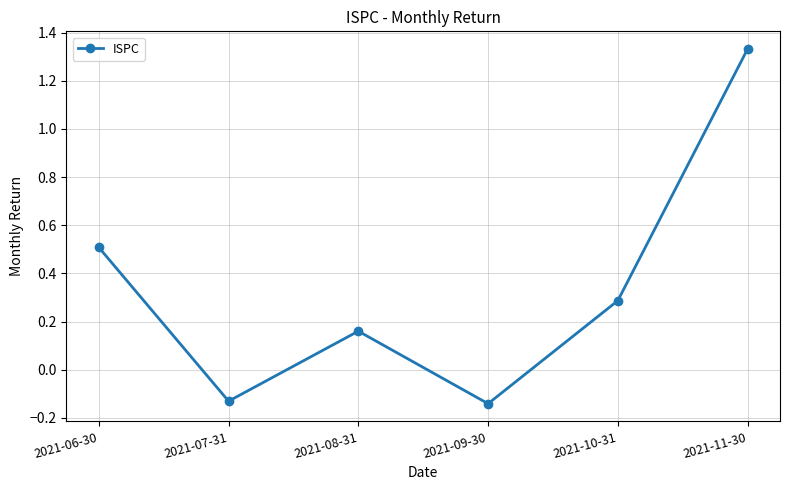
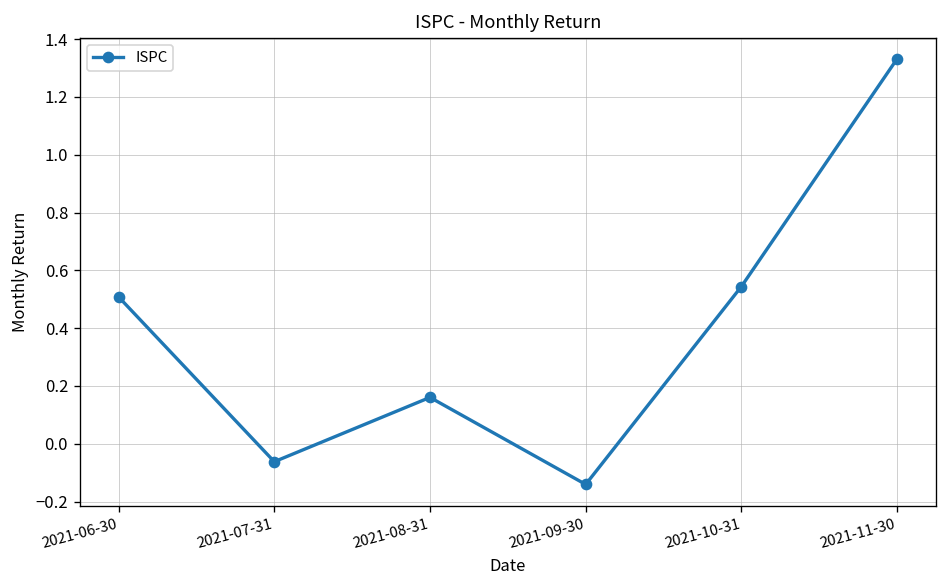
  {
    "2021-06-30": 0.51,
-   "2021-07-31": -0.13,
+   "2021-07-31": -0.06,
    "2021-08-31": 0.16,
    "2021-09-30": -0.14,
-   "2021-10-31": 0.29,
+   "2021-10-31": 0.54,
    "2021-11-30": 1.33
  }
